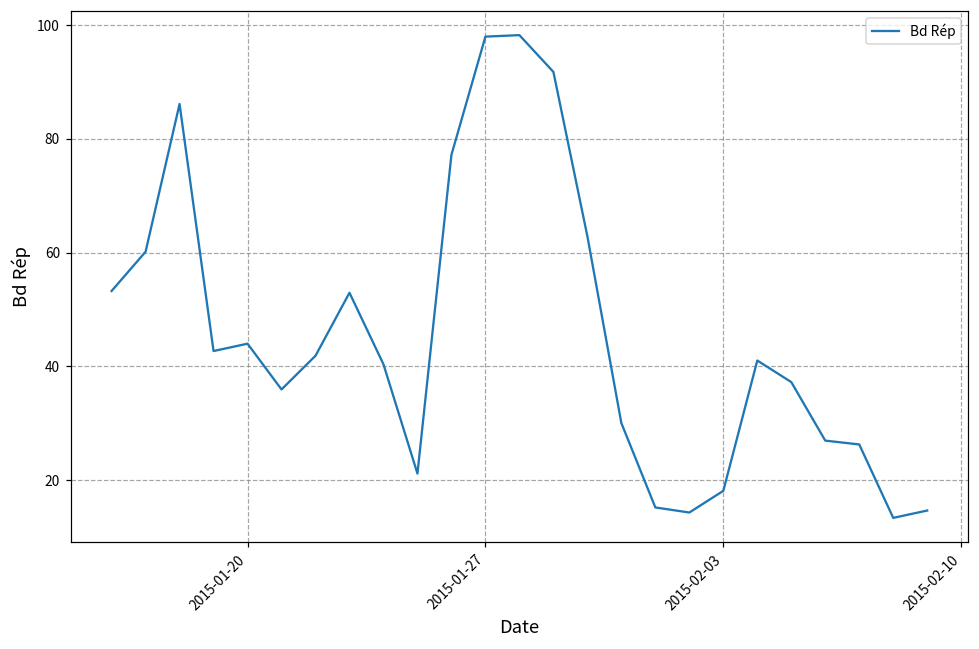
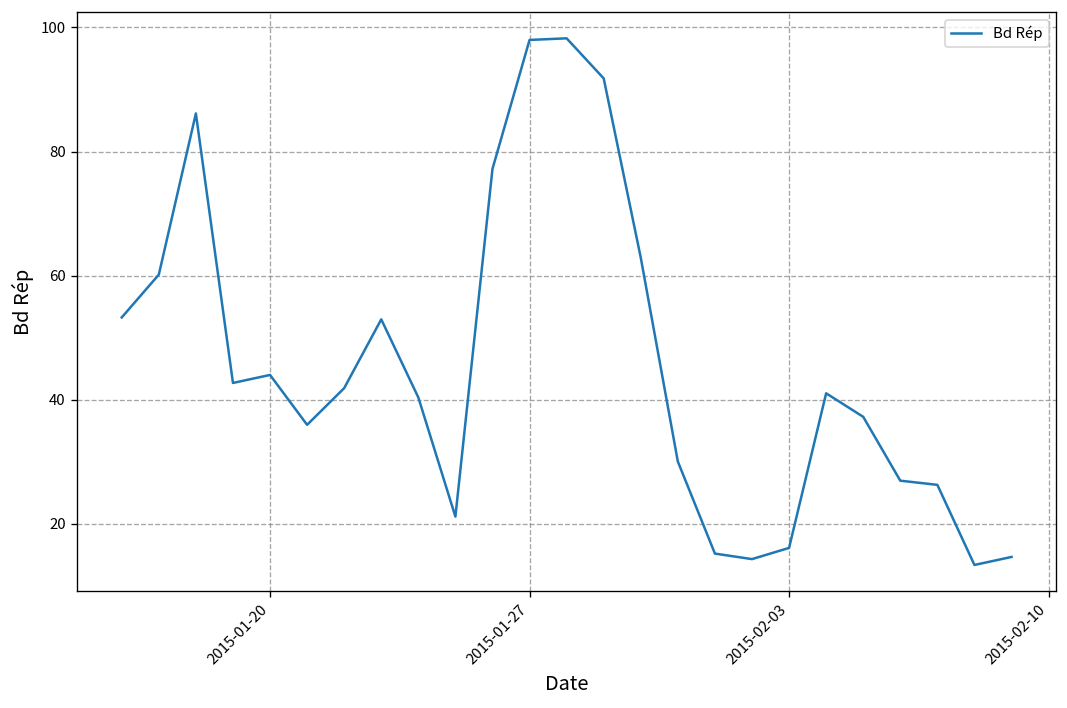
  {
    "2015-01-20": 44,
    "2015-01-27": 98,
-   "2015-02-03": 18
+   "2015-02-03": 16
  }
